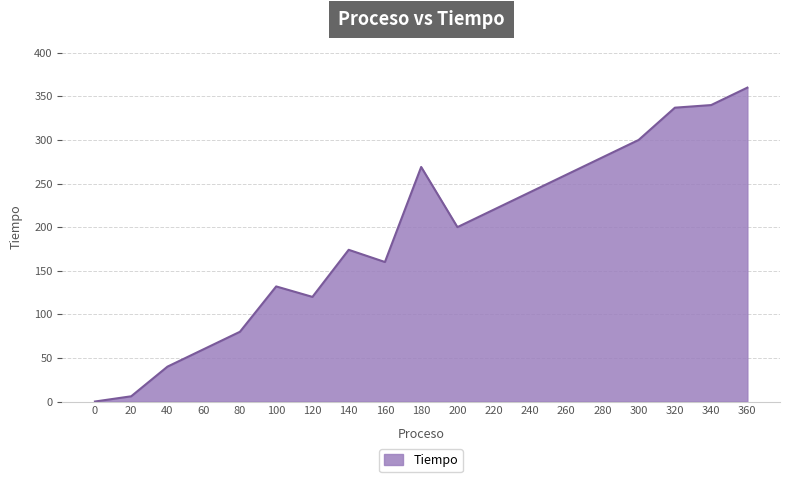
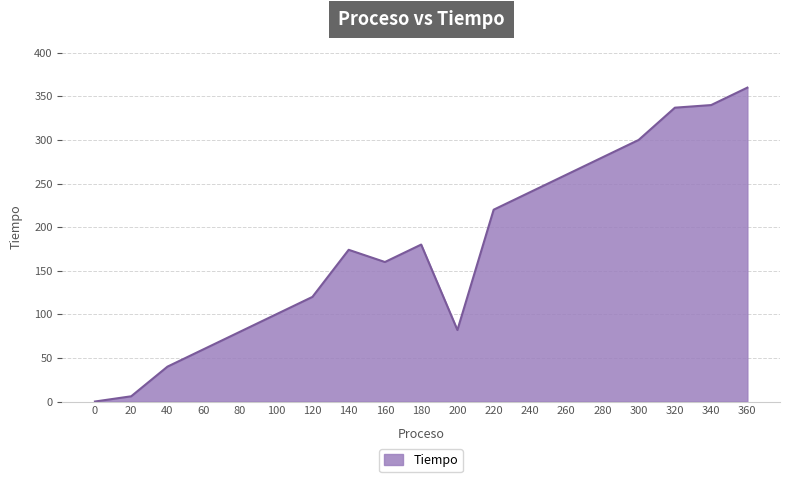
  {
    "0": 0,
    "20": 10,
    "40": 40,
    "60": 60,
    "80": 80,
-   "100": 130,
+   "100": 100,
    "120": 120,
    "140": 170,
    "160": 160,
-   "180": 270,
-   "200": 200,
+   "180": 180,
+   "200": 80,
    "220": 220,
    "240": 240,
    "260": 260,
    "280": 280,
    "300": 300,
    "320": 340,
    "340": 340,
    "360": 360
  }
